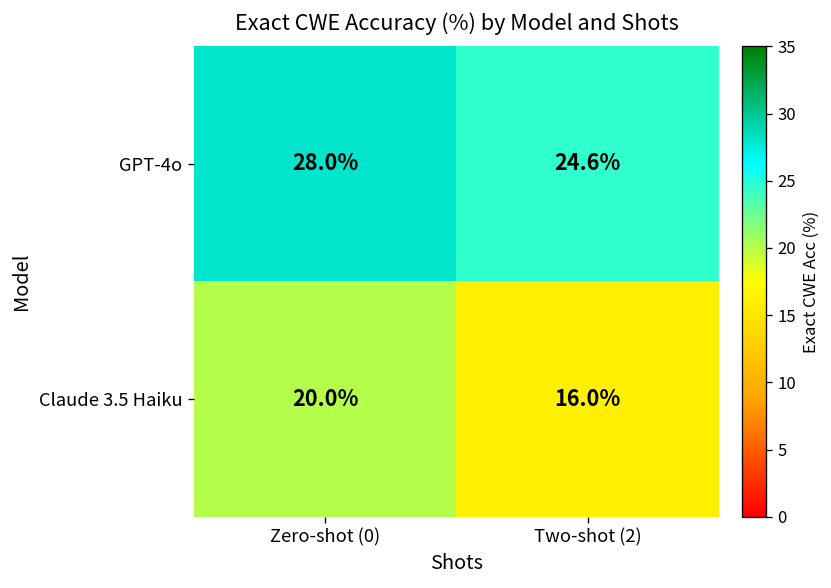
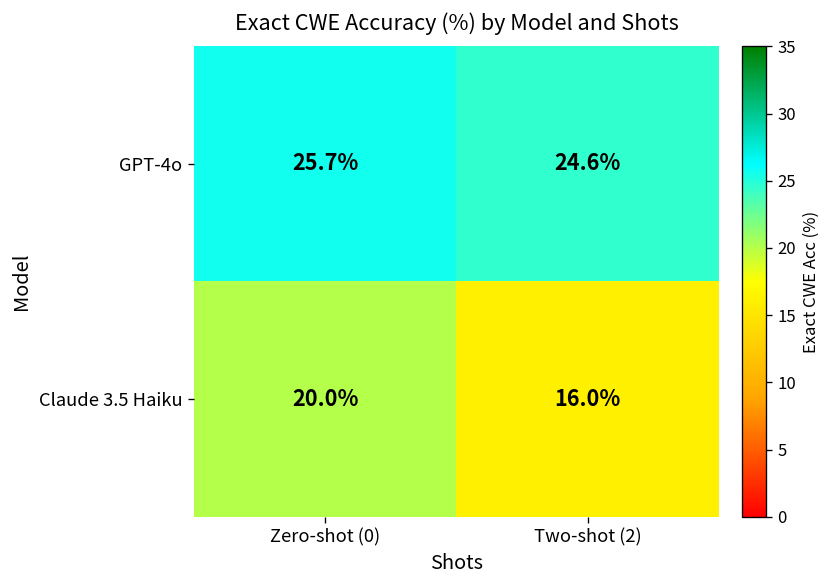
  {
    "GPT-4o": {
-     "Zero-shot (0)": "28.0%",
+     "Zero-shot (0)": "25.7%",
      "Two-shot (2)": "24.6%"
    },
    "Claude 3.5 Haiku": {
      "Zero-shot (0)": "20.0%",
      "Two-shot (2)": "16.0%"
    }
  }
